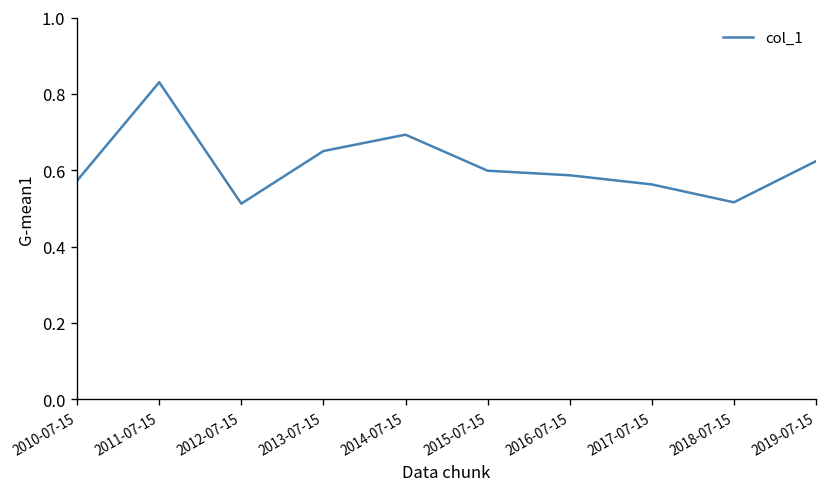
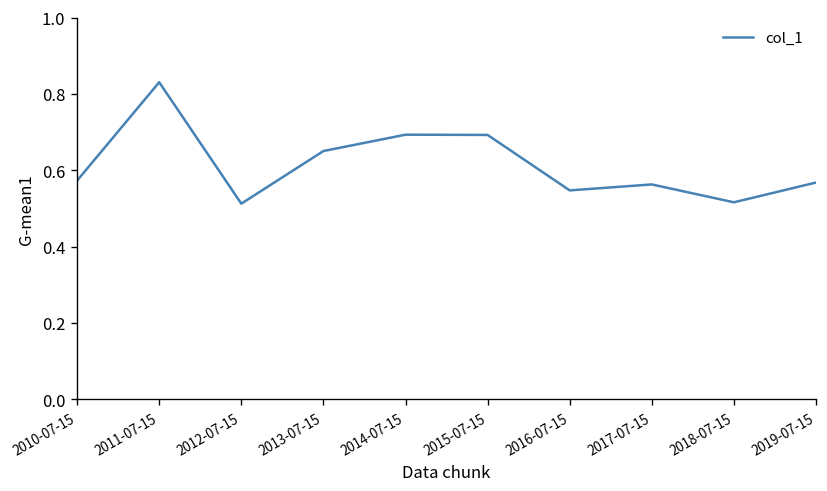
  {
    "2010-07-15": 0.57,
    "2011-07-15": 0.83,
    "2012-07-15": 0.51,
    "2013-07-15": 0.65,
    "2014-07-15": 0.69,
-   "2015-07-15": 0.60,
-   "2016-07-15": 0.59,
+   "2015-07-15": 0.69,
+   "2016-07-15": 0.55,
    "2017-07-15": 0.56,
    "2018-07-15": 0.52,
-   "2019-07-15": 0.62
+   "2019-07-15": 0.57
  }
